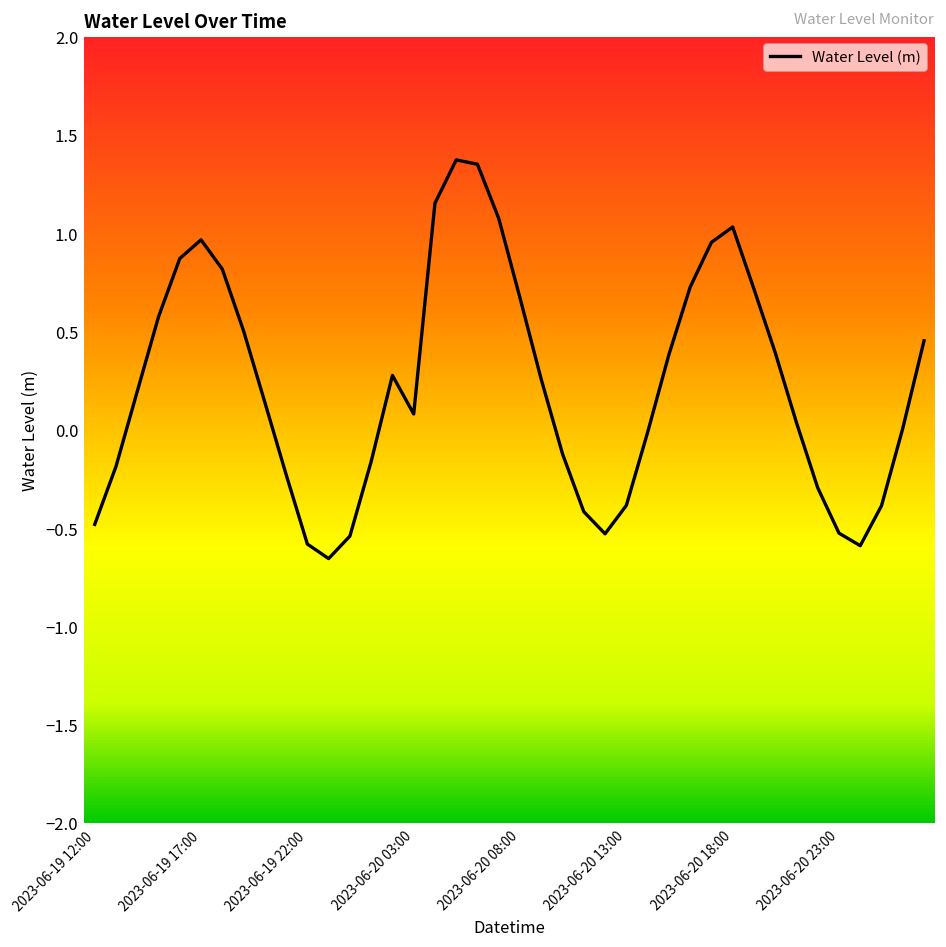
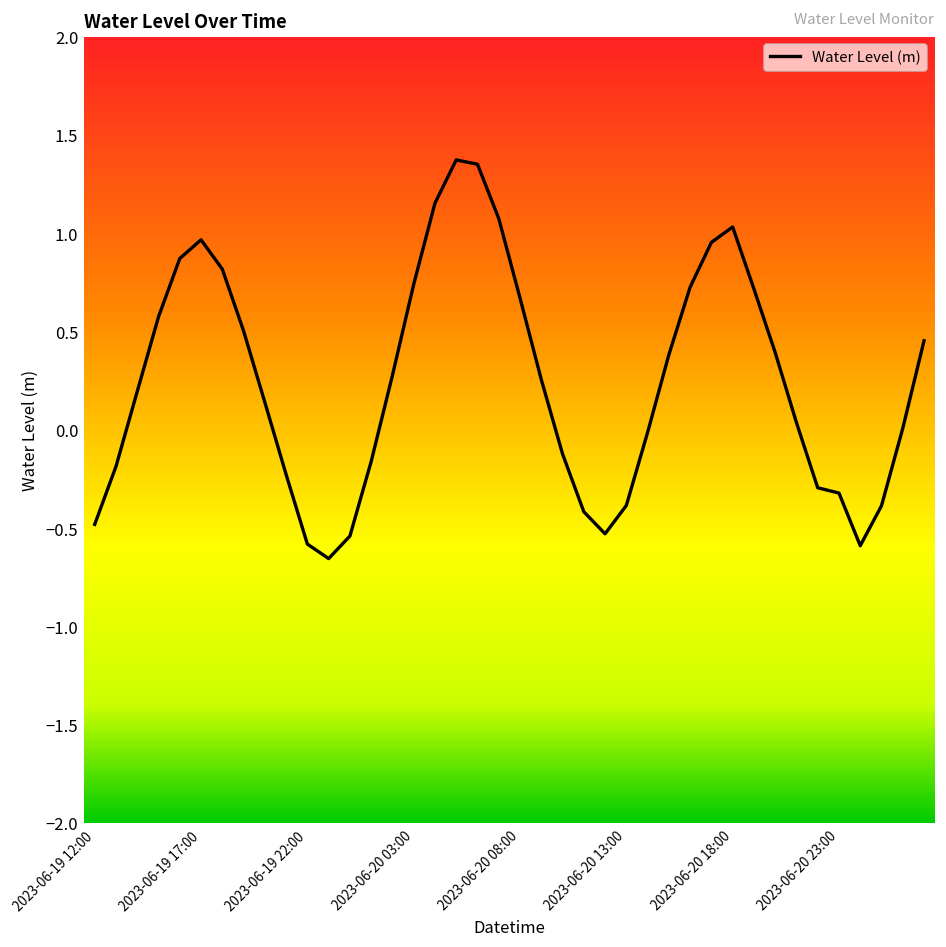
  {
    "2023-06-19 12:00": -0.48,
    "2023-06-19 17:00": 0.97,
    "2023-06-19 22:00": -0.58,
-   "2023-06-20 03:00": 0.08,
+   "2023-06-20 03:00": 0.74,
    "2023-06-20 08:00": 0.67,
    "2023-06-20 13:00": -0.39,
    "2023-06-20 18:00": 1.03,
-   "2023-06-20 23:00": -0.53
+   "2023-06-20 23:00": -0.32
  }
